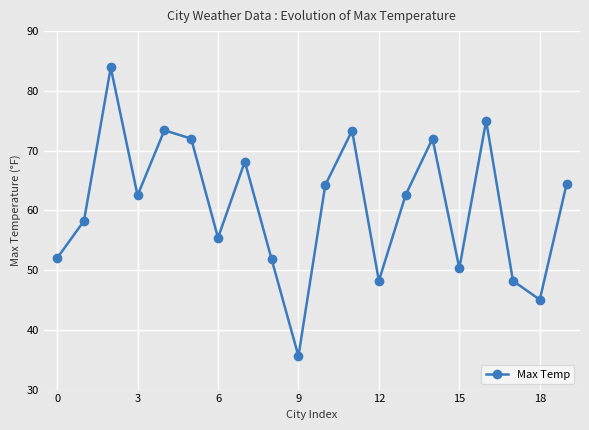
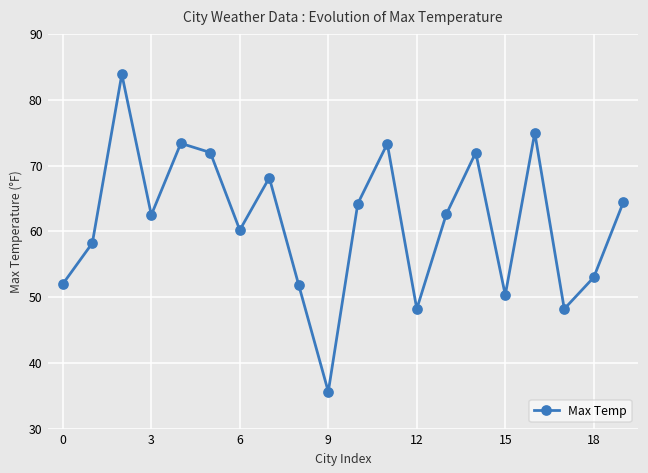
  {
    "0": 52,
    "3": 63,
-   "6": 55,
+   "6": 60,
    "9": 36,
    "12": 48,
    "15": 50,
-   "18": 45
+   "18": 53
  }
